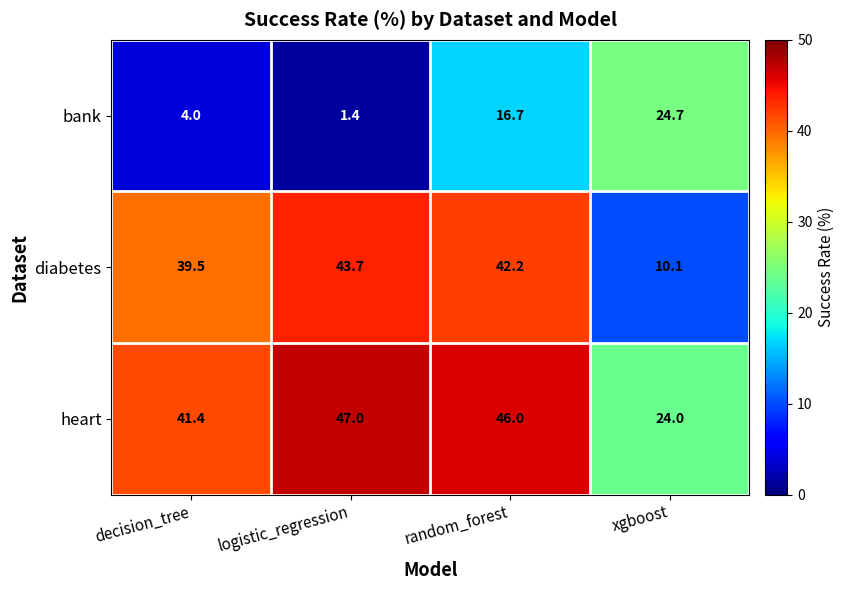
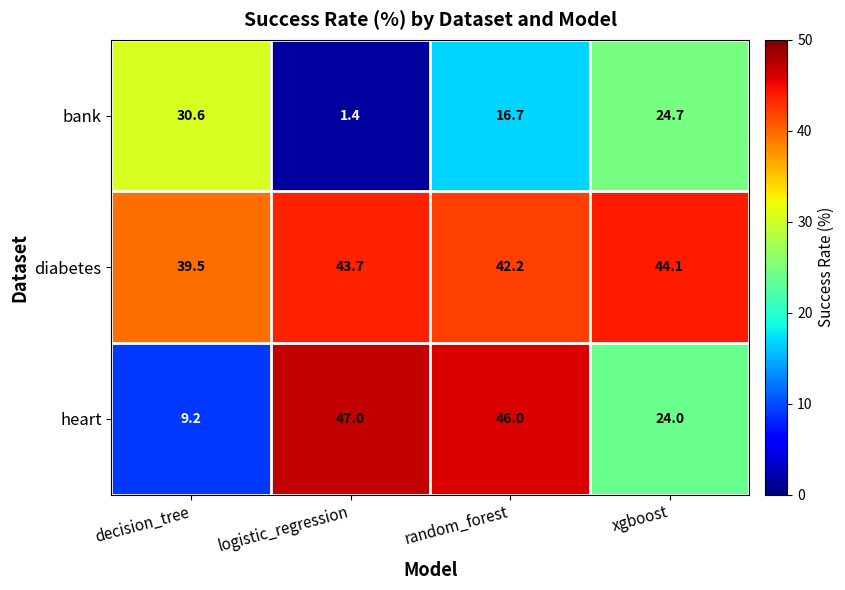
  {
    "bank": {
-     "decision_tree": 4.0,
+     "decision_tree": 30.6,
      "logistic_regression": 1.4,
      "random_forest": 16.7,
      "xgboost": 24.7
    },
    "diabetes": {
      "decision_tree": 39.5,
      "logistic_regression": 43.7,
      "random_forest": 42.2,
-     "xgboost": 10.1
+     "xgboost": 44.1
    },
    "heart": {
-     "decision_tree": 41.4,
+     "decision_tree": 9.2,
      "logistic_regression": 47.0,
      "random_forest": 46.0,
      "xgboost": 24.0
    }
  }
